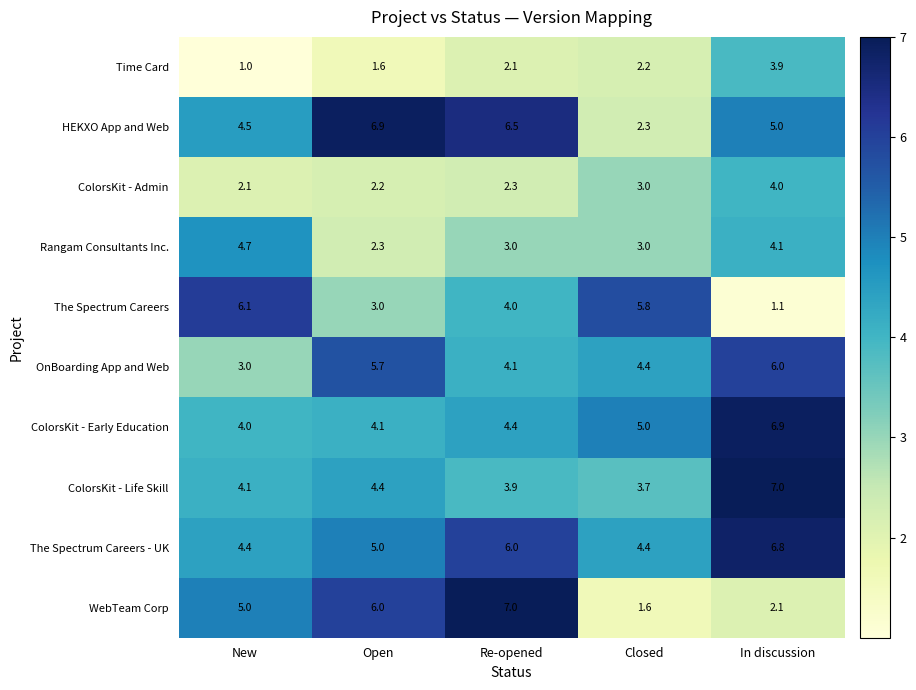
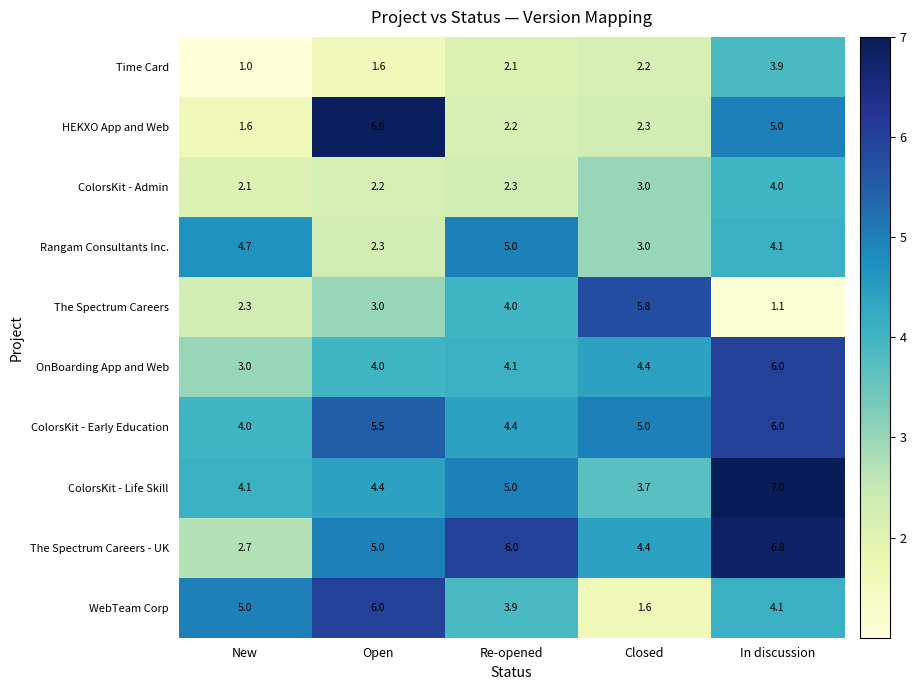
  {
    "Time Card": {
      "New": 1.0,
      "Open": 1.6,
      "Re-opened": 2.1,
      "Closed": 2.2,
      "In discussion": 3.9
    },
    "HEKXO App and Web": {
-     "New": 4.5,
+     "New": 1.6,
      "Open": 6.9,
-     "Re-opened": 6.5,
+     "Re-opened": 2.2,
      "Closed": 2.3,
      "In discussion": 5.0
    },
    "ColorsKit - Admin": {
      "New": 2.1,
      "Open": 2.2,
      "Re-opened": 2.3,
      "Closed": 3.0,
      "In discussion": 4.0
    },
    "Rangam Consultants Inc.": {
      "New": 4.7,
      "Open": 2.3,
-     "Re-opened": 3.0,
+     "Re-opened": 5.0,
      "Closed": 3.0,
      "In discussion": 4.1
    },
    "The Spectrum Careers": {
-     "New": 6.1,
+     "New": 2.3,
      "Open": 3.0,
      "Re-opened": 4.0,
      "Closed": 5.8,
      "In discussion": 1.1
    },
    "OnBoarding App and Web": {
      "New": 3.0,
-     "Open": 5.7,
+     "Open": 4.0,
      "Re-opened": 4.1,
      "Closed": 4.4,
      "In discussion": 6.0
    },
    "ColorsKit - Early Education": {
      "New": 4.0,
-     "Open": 4.1,
+     "Open": 5.5,
      "Re-opened": 4.4,
      "Closed": 5.0,
-     "In discussion": 6.9
+     "In discussion": 6.0
    },
    "ColorsKit - Life Skill": {
      "New": 4.1,
      "Open": 4.4,
-     "Re-opened": 3.9,
+     "Re-opened": 5.0,
      "Closed": 3.7,
      "In discussion": 7.0
    },
    "The Spectrum Careers - UK": {
-     "New": 4.4,
+     "New": 2.7,
      "Open": 5.0,
      "Re-opened": 6.0,
      "Closed": 4.4,
      "In discussion": 6.8
    },
    "WebTeam Corp": {
      "New": 5.0,
      "Open": 6.0,
-     "Re-opened": 7.0,
+     "Re-opened": 3.9,
      "Closed": 1.6,
-     "In discussion": 2.1
+     "In discussion": 4.1
    }
  }
